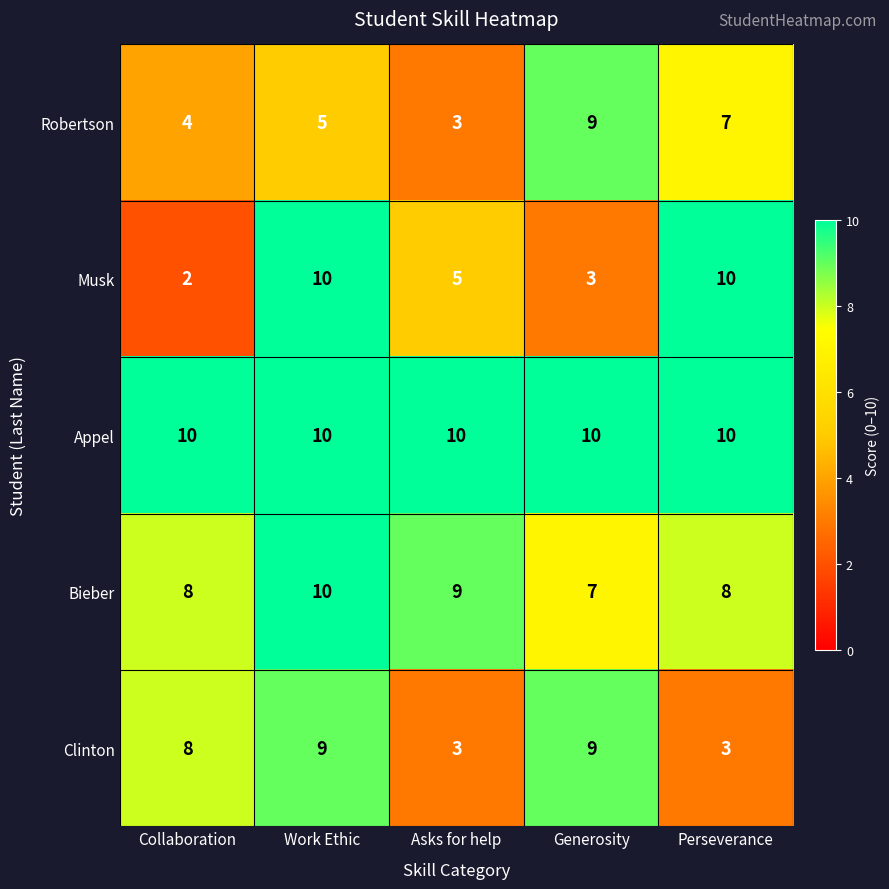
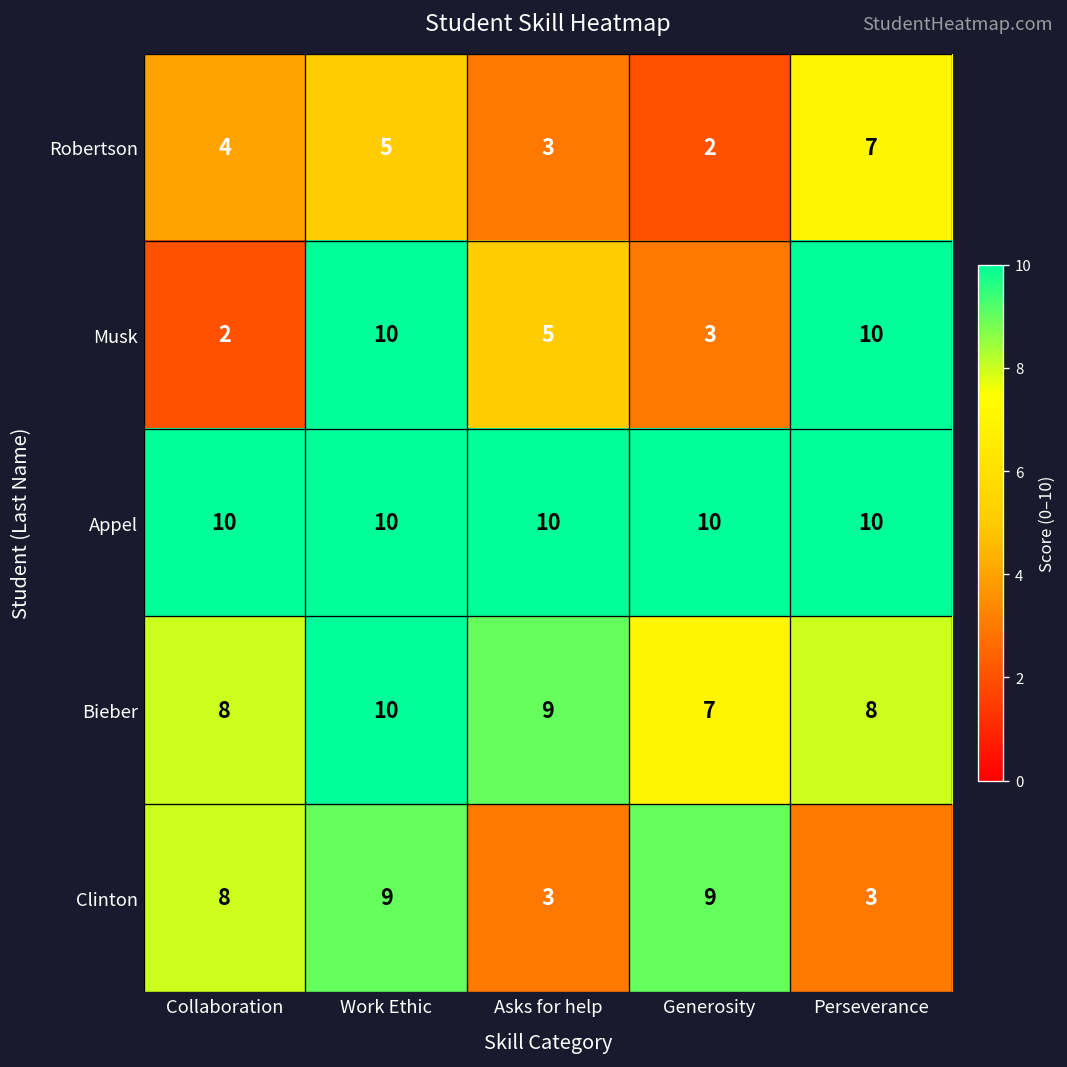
  {
    "Robertson": {
      "Collaboration": 4,
      "Work Ethic": 5,
      "Asks for help": 3,
-     "Generosity": 9,
+     "Generosity": 2,
      "Perseverance": 7
    },
    "Musk": {
      "Collaboration": 2,
      "Work Ethic": 10,
      "Asks for help": 5,
      "Generosity": 3,
      "Perseverance": 10
    },
    "Appel": {
      "Collaboration": 10,
      "Work Ethic": 10,
      "Asks for help": 10,
      "Generosity": 10,
      "Perseverance": 10
    },
    "Bieber": {
      "Collaboration": 8,
      "Work Ethic": 10,
      "Asks for help": 9,
      "Generosity": 7,
      "Perseverance": 8
    },
    "Clinton": {
      "Collaboration": 8,
      "Work Ethic": 9,
      "Asks for help": 3,
      "Generosity": 9,
      "Perseverance": 3
    }
  }
